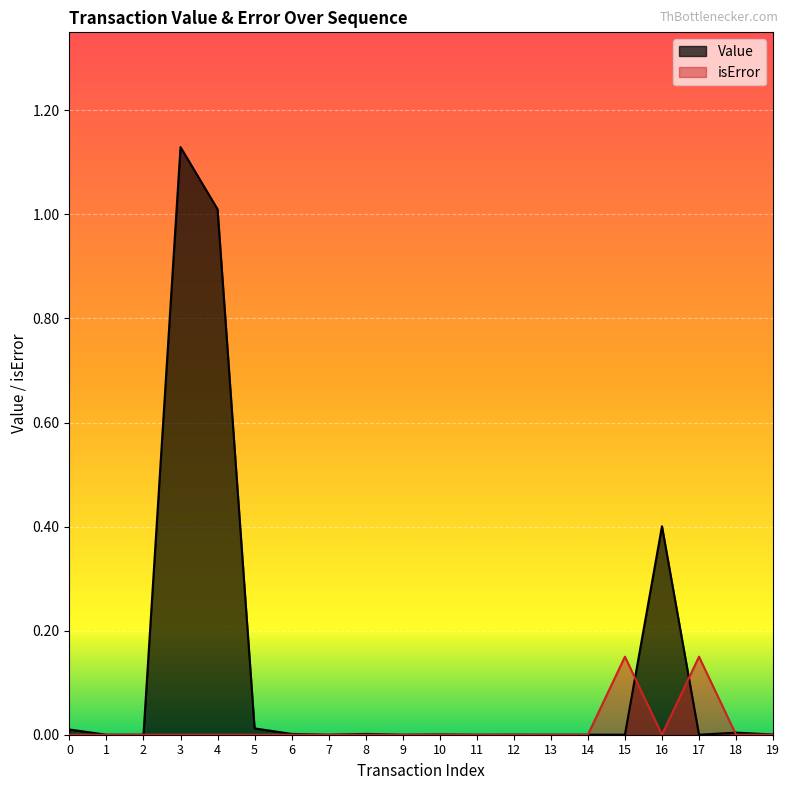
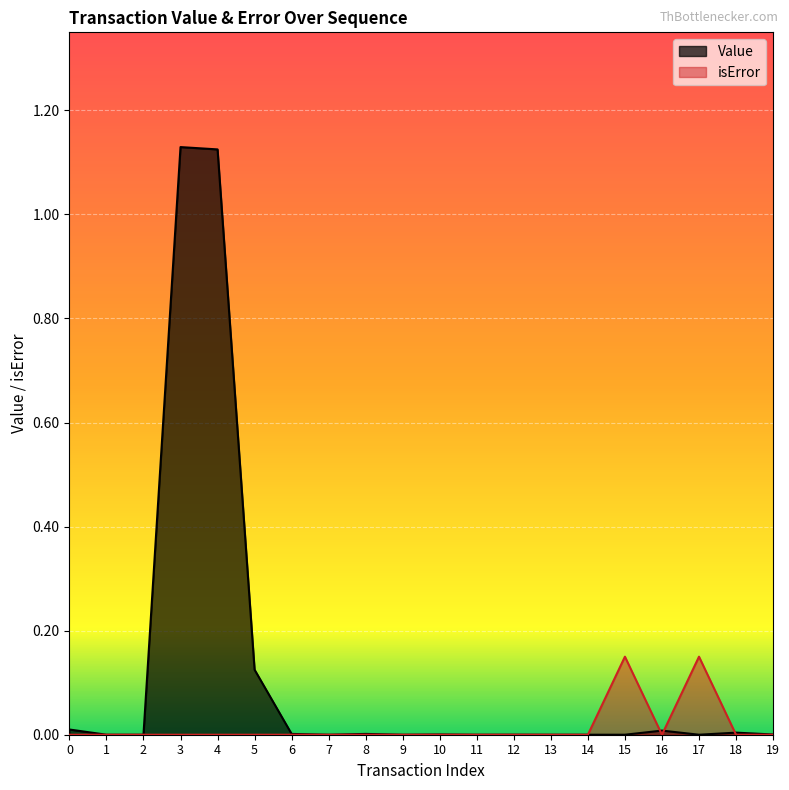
  {
    "Value": {
      "0": 0.01,
      "3": 1.13,
-     "4": 1.01,
-     "5": 0.01,
+     "4": 1.13,
+     "5": 0.12,
      "15": 0.00,
-     "16": 0.40,
+     "16": 0.01,
      "17": 0.00
    },
    "isError": {
      "0": 0.00,
      "3": 0.00,
      "4": 0.00,
      "5": 0.00,
      "15": 0.15,
      "16": 0.00,
      "17": 0.15
    }
  }
